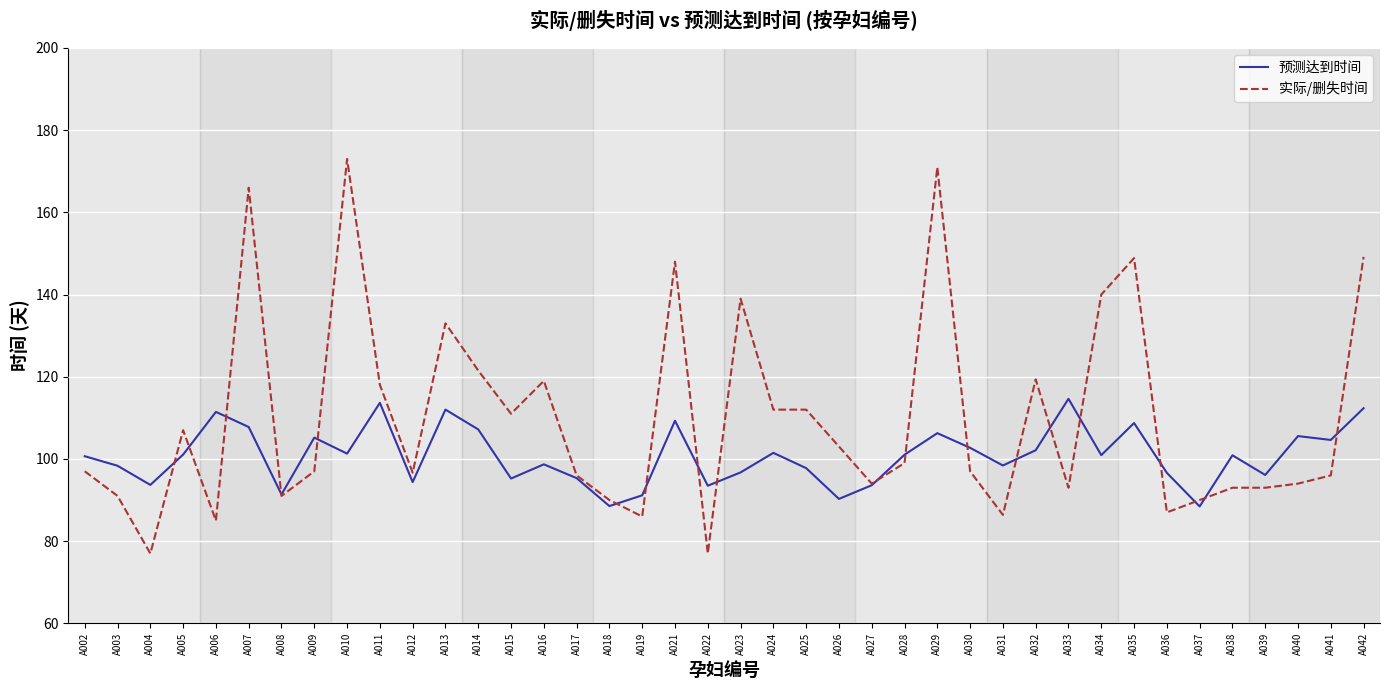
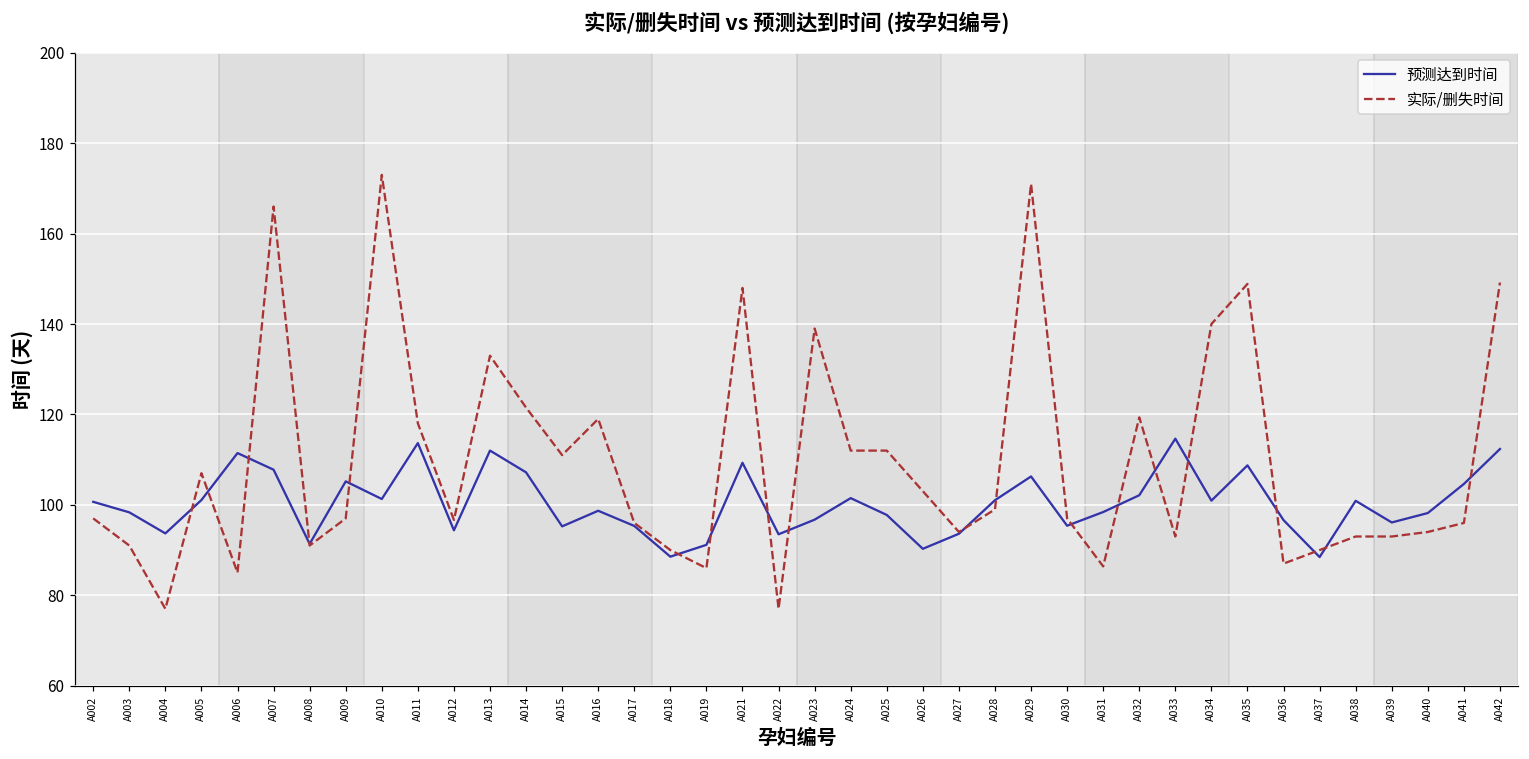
  {
    "预测达到时间": {
      "A002": 101,
      "A003": 98,
      "A004": 94,
      "A005": 101,
      "A006": 111,
      "A007": 108,
      "A009": 105,
      "A010": 101,
      "A011": 114,
      "A012": 94,
      "A013": 112,
      "A014": 107,
      "A015": 95,
      "A016": 99,
      "A017": 95,
      "A018": 89,
      "A019": 91,
      "A021": 109,
      "A022": 93,
      "A023": 97,
      "A024": 101,
      "A025": 98,
      "A026": 90,
      "A028": 101,
      "A029": 106,
-     "A030": 103,
+     "A030": 95,
      "A031": 98,
      "A032": 102,
      "A033": 115,
      "A034": 101,
      "A035": 109,
      "A036": 97,
      "A037": 88,
      "A038": 101,
      "A039": 96,
-     "A040": 106,
+     "A040": 98,
      "A041": 105,
      "A042": 112
    },
    "实际/删失时间": {
      "A002": 97,
      "A003": 91,
      "A004": 77,
      "A005": 107,
      "A006": 85,
      "A007": 166,
      "A009": 97,
      "A010": 173,
      "A011": 118,
      "A012": 97,
      "A013": 133,
      "A014": 122,
      "A015": 111,
      "A016": 119,
      "A017": 96,
      "A018": 90,
      "A019": 86,
      "A021": 148,
      "A022": 77,
      "A023": 139,
      "A024": 112,
      "A025": 112,
      "A026": 103,
      "A028": 99,
      "A029": 171,
      "A030": 97,
      "A031": 86,
      "A032": 119,
      "A033": 93,
      "A034": 140,
      "A035": 149,
      "A036": 87,
      "A037": 90,
      "A038": 93,
      "A039": 93,
      "A040": 94,
      "A041": 96,
      "A042": 149
    }
  }
